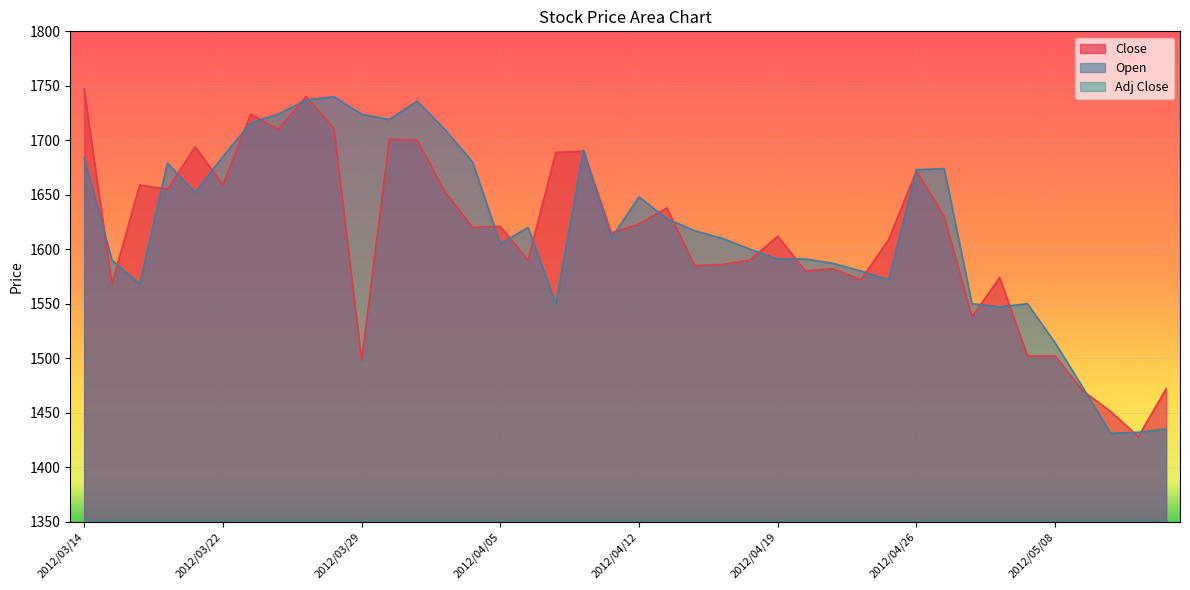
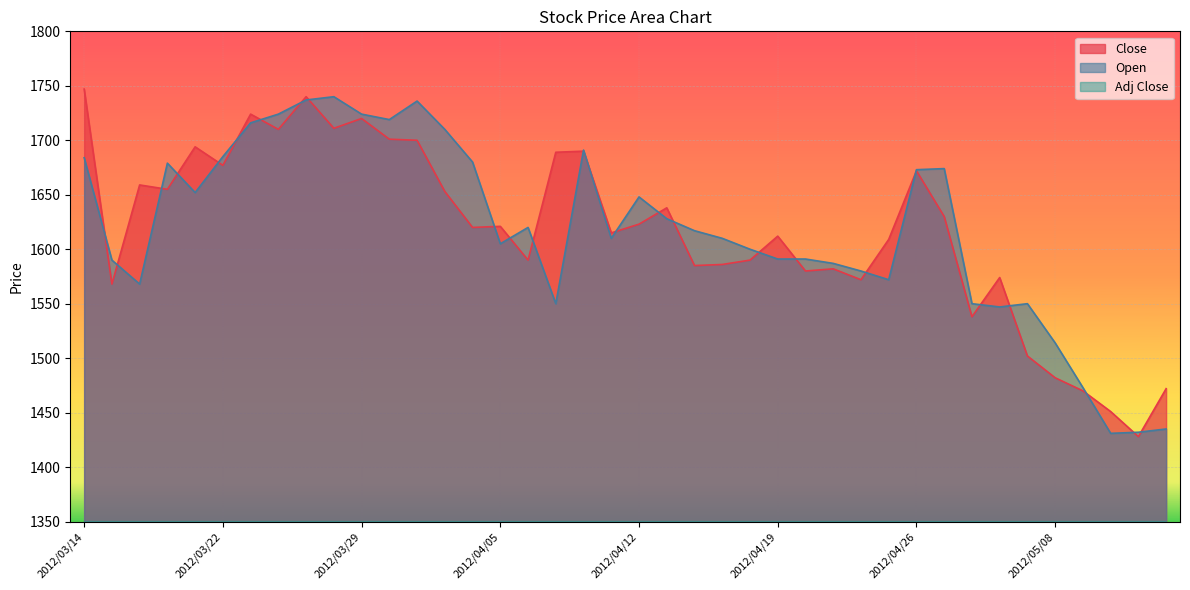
  {
    "Close": {
      "2012/03/14": 1747,
-     "2012/03/22": 1659,
-     "2012/03/29": 1498,
+     "2012/03/22": 1677,
+     "2012/03/29": 1720,
      "2012/04/05": 1621,
      "2012/04/12": 1623,
      "2012/04/19": 1612,
-     "2012/05/08": 1502
+     "2012/05/08": 1482
    }
  }
